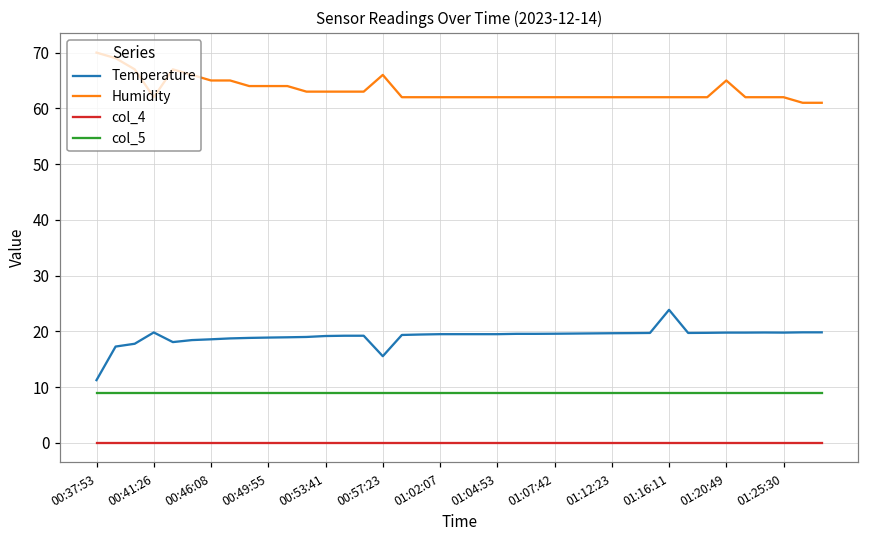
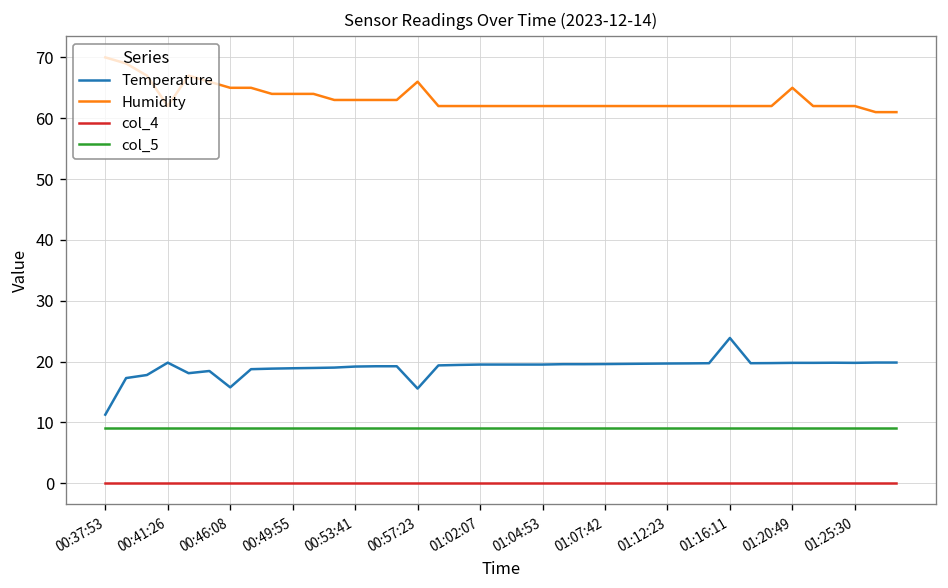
  {
    "Temperature": {
      "00:37:53": 11,
      "00:41:26": 20,
-     "00:46:08": 19,
+     "00:46:08": 16,
      "00:49:55": 19,
      "00:53:41": 19,
      "00:57:23": 16,
      "01:02:07": 20,
      "01:04:53": 20,
      "01:07:42": 20,
      "01:12:23": 20,
      "01:16:11": 24,
      "01:20:49": 20,
      "01:25:30": 20
    },
    "Humidity": {
      "00:46:08": 65,
      "00:49:55": 64,
      "00:53:41": 63,
      "00:57:23": 66,
      "01:02:07": 62,
      "01:04:53": 62,
      "01:07:42": 62,
      "01:12:23": 62,
      "01:16:11": 62,
      "01:20:49": 65,
      "01:25:30": 62
    },
    "col_4": {
      "00:37:53": 0,
      "00:41:26": 0,
      "00:46:08": 0,
      "00:49:55": 0,
      "00:53:41": 0,
      "00:57:23": 0,
      "01:02:07": 0,
      "01:04:53": 0,
      "01:07:42": 0,
      "01:12:23": 0,
      "01:16:11": 0,
      "01:20:49": 0,
      "01:25:30": 0
    },
    "col_5": {
      "00:37:53": 9,
      "00:41:26": 9,
      "00:46:08": 9,
      "00:49:55": 9,
      "00:53:41": 9,
      "00:57:23": 9,
      "01:02:07": 9,
      "01:04:53": 9,
      "01:07:42": 9,
      "01:12:23": 9,
      "01:16:11": 9,
      "01:20:49": 9,
      "01:25:30": 9
    }
  }
